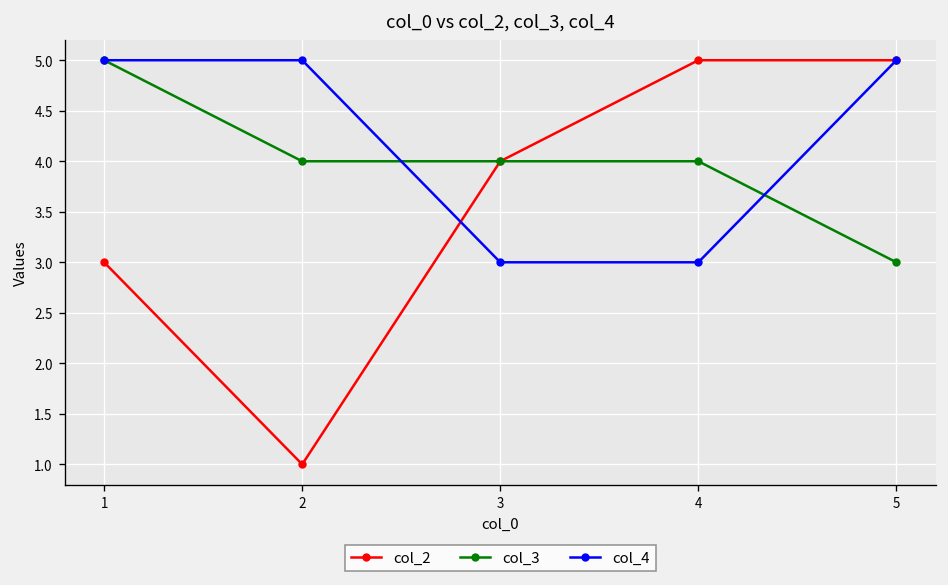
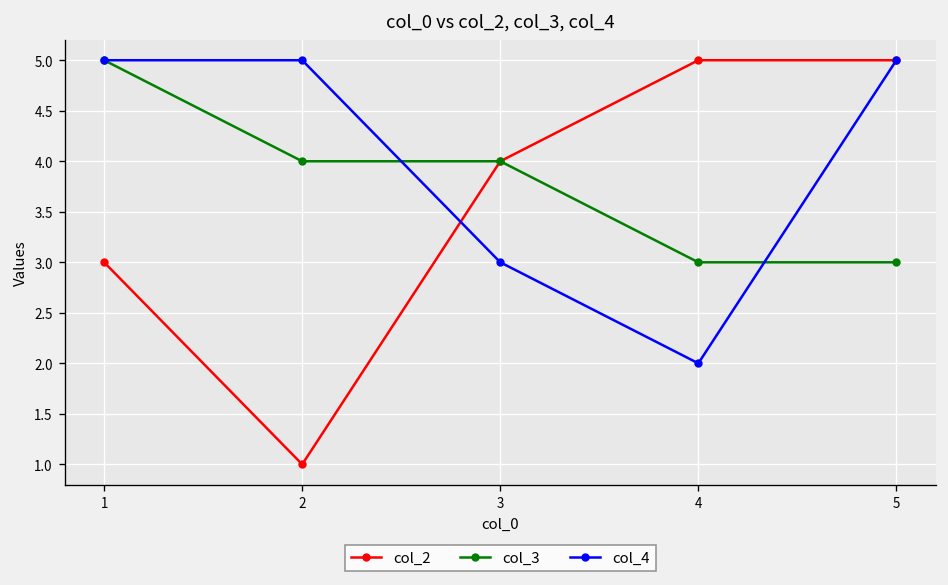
  {
    "col_2": {
      "1": 3,
      "2": 1,
      "4": 5
    },
    "col_3": {
      "2": 4,
-     "4": 4,
+     "4": 3,
      "5": 3
    },
    "col_4": {
      "2": 5,
      "3": 3,
-     "4": 3
+     "4": 2
    }
  }
